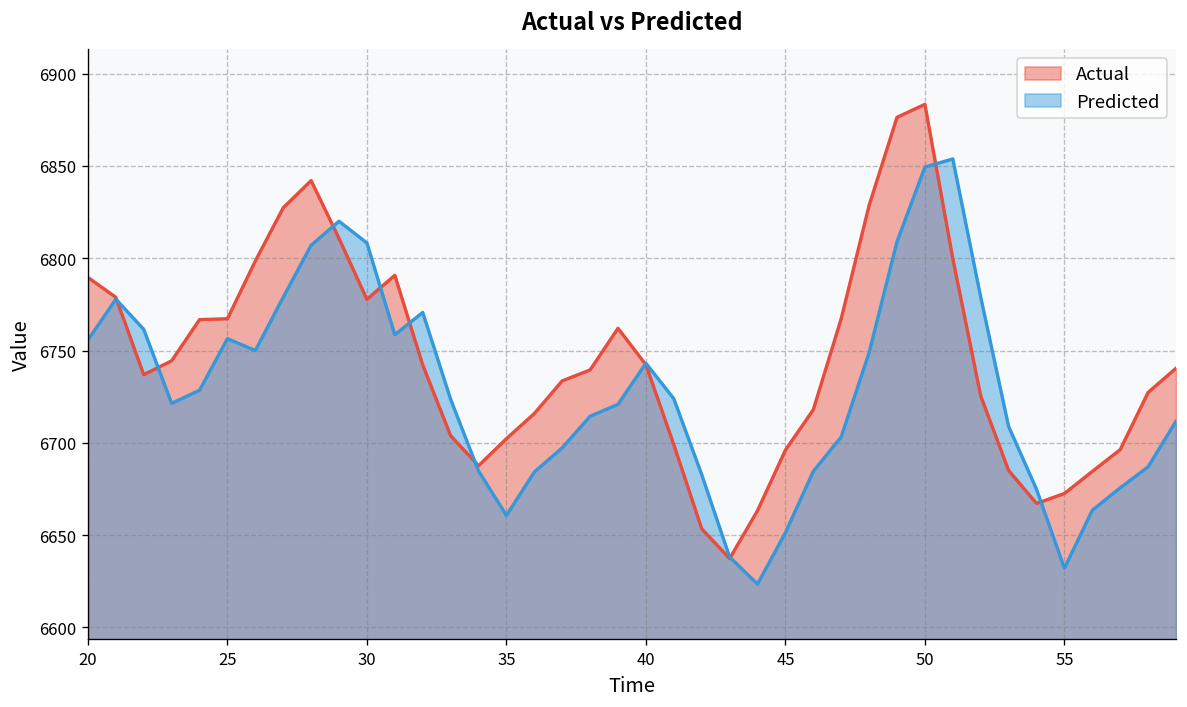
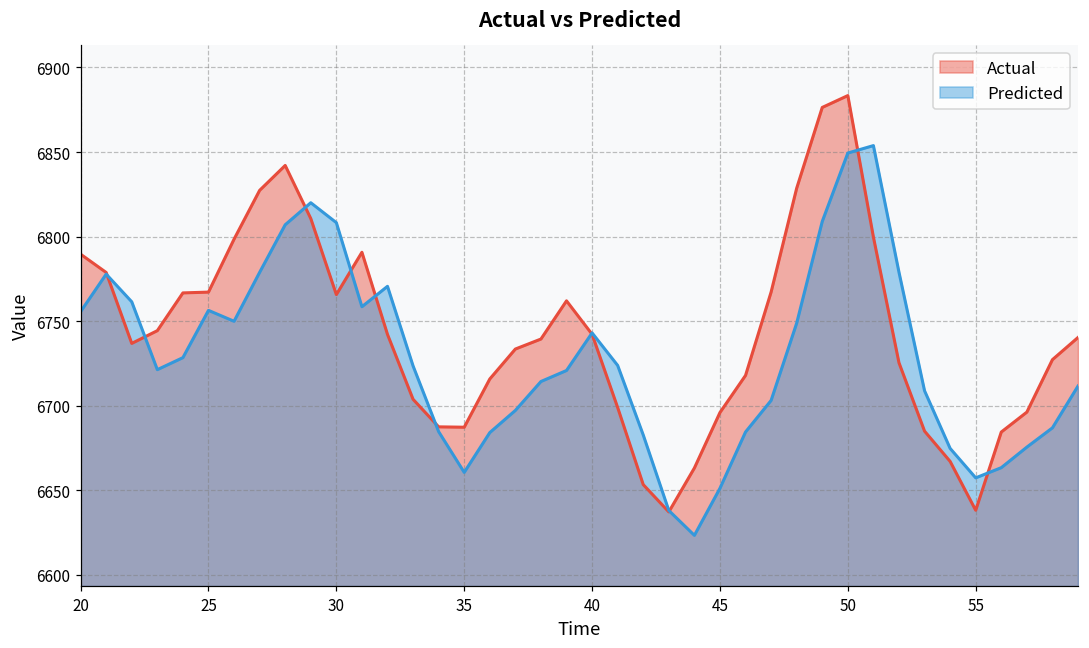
  {
    "Actual": {
      "20": 6790,
      "25": 6767,
-     "30": 6778,
-     "35": 6702,
+     "30": 6766,
+     "35": 6687,
      "45": 6696,
      "50": 6883,
-     "55": 6673
+     "55": 6638
    },
    "Predicted": {
      "20": 6756,
      "25": 6756,
      "30": 6808,
      "35": 6661,
      "45": 6651,
      "50": 6849,
-     "55": 6632
+     "55": 6657
    }
  }
